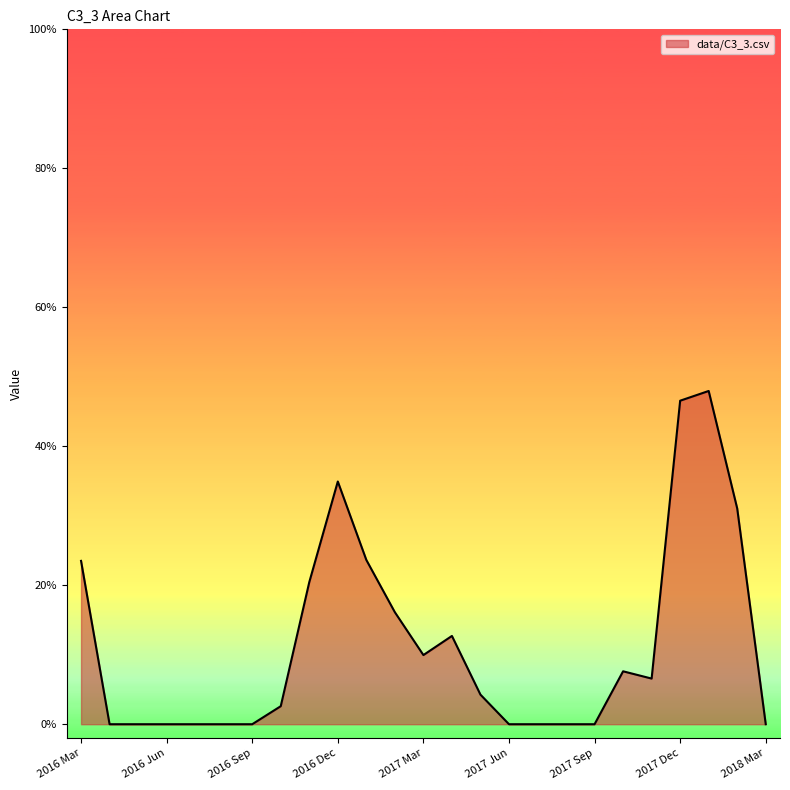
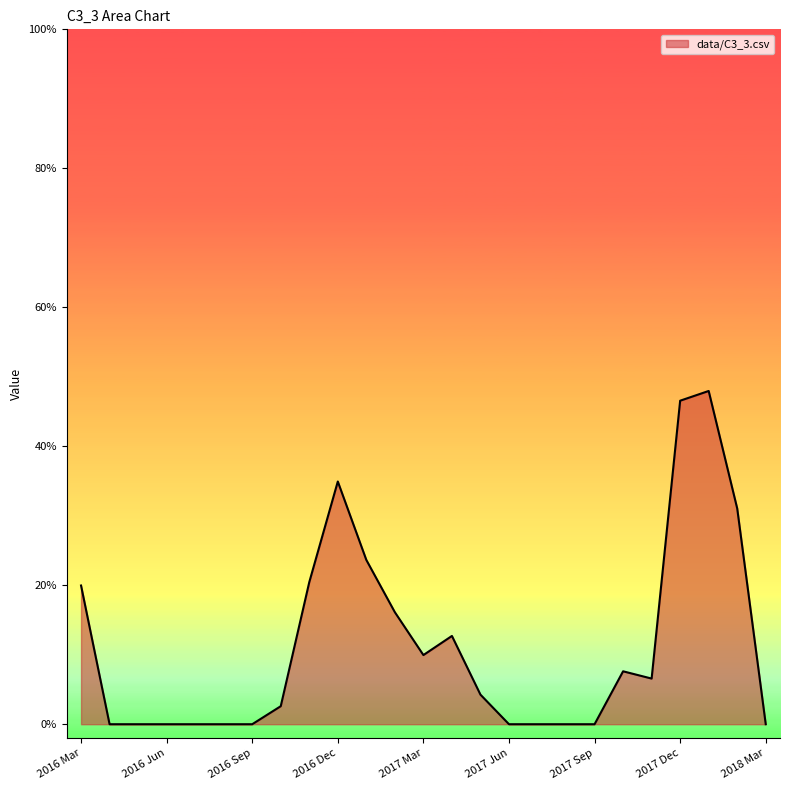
  {
-   "2016 Mar": "24%",
+   "2016 Mar": "20%",
    "2016 Jun": "0%",
    "2016 Sep": "0%",
    "2016 Dec": "35%",
    "2017 Mar": "10%",
    "2017 Jun": "0%",
    "2017 Sep": "0%",
    "2017 Dec": "47%",
    "2018 Mar": "0%"
  }
